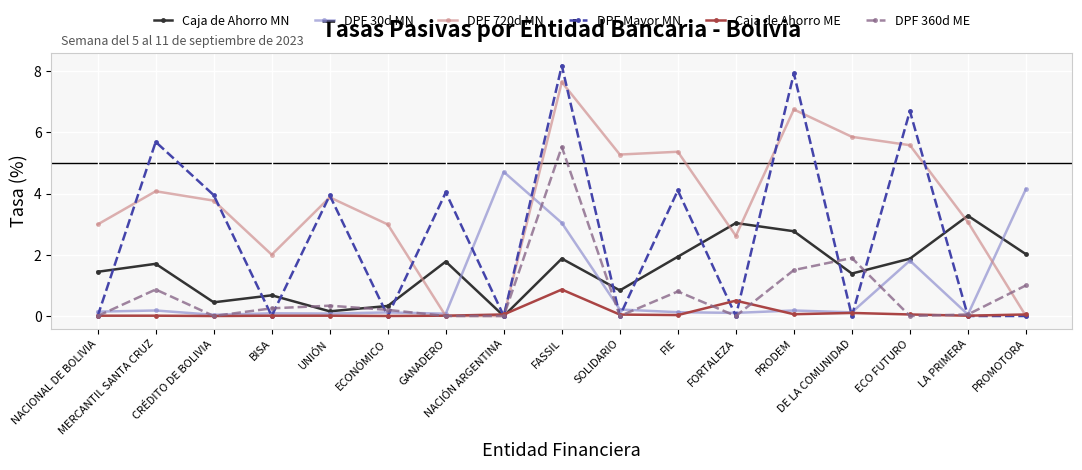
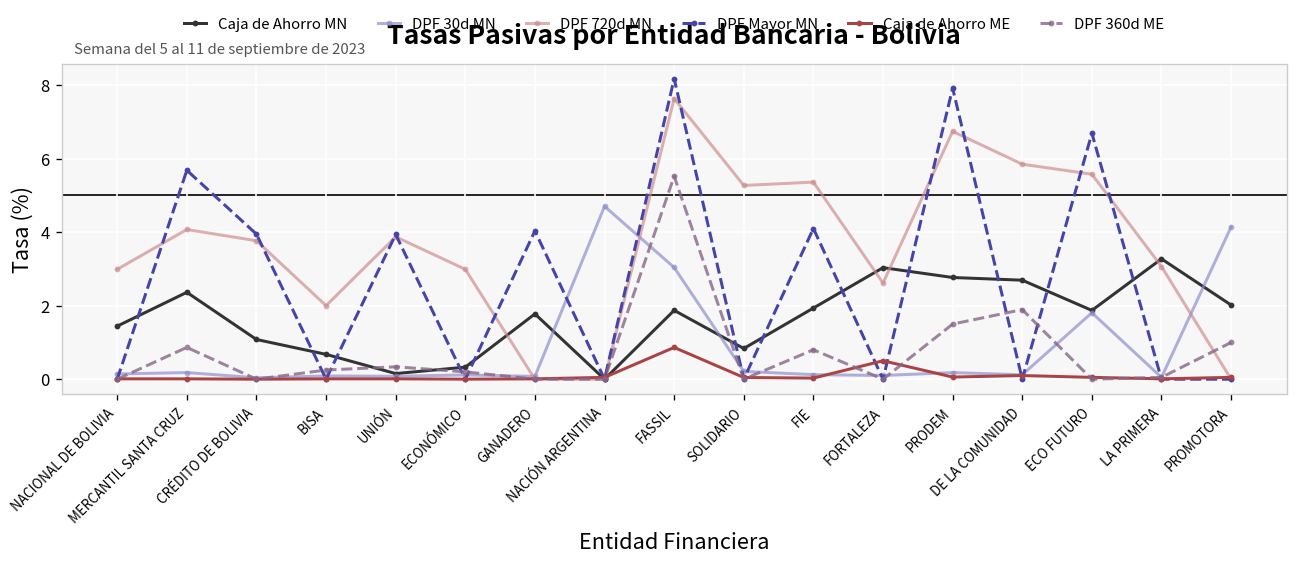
  {
    "Caja de Ahorro MN": {
      "NACIONAL DE BOLIVIA": 1.4,
-     "MERCANTIL SANTA CRUZ": 1.7,
-     "CRÉDITO DE BOLIVIA": 0.4,
+     "MERCANTIL SANTA CRUZ": 2.4,
+     "CRÉDITO DE BOLIVIA": 1.1,
      "BISA": 0.7,
      "ECONÓMICO": 0.3,
      "GANADERO": 1.8,
      "FASSIL": 1.9,
      "SOLIDARIO": 0.8,
      "FIE": 1.9,
      "FORTALEZA": 3.0,
      "PRODEM": 2.8,
-     "DE LA COMUNIDAD": 1.4,
+     "DE LA COMUNIDAD": 2.7,
      "LA PRIMERA": 3.3,
      "PROMOTORA": 2.0
    },
    "DPF 30d MN": {
      "NACIONAL DE BOLIVIA": 0.1,
      "MERCANTIL SANTA CRUZ": 0.2,
      "NACIÓN ARGENTINA": 4.7,
      "FASSIL": 3.0,
      "SOLIDARIO": 0.2,
      "FIE": 0.1,
      "FORTALEZA": 0.1,
      "PRODEM": 0.2,
      "PROMOTORA": 4.1
    },
    "DPF 720d MN": {
      "NACIONAL DE BOLIVIA": 3.0,
      "MERCANTIL SANTA CRUZ": 4.1,
      "CRÉDITO DE BOLIVIA": 3.8,
      "BISA": 2.0,
      "ECONÓMICO": 3.0,
      "FASSIL": 7.6,
      "SOLIDARIO": 5.3,
      "FIE": 5.4,
      "FORTALEZA": 2.6,
      "PRODEM": 6.7,
      "DE LA COMUNIDAD": 5.9,
      "ECO FUTURO": 5.6,
      "LA PRIMERA": 3.1
    },
    "DPF Mayor MN": {
      "MERCANTIL SANTA CRUZ": 5.7,
      "CRÉDITO DE BOLIVIA": 3.9,
      "GANADERO": 4.0,
      "FASSIL": 8.2,
      "FIE": 4.1,
      "PRODEM": 7.9,
      "DE LA COMUNIDAD": 0.0,
      "ECO FUTURO": 6.7
    },
    "Caja de Ahorro ME": {
      "MERCANTIL SANTA CRUZ": 0.0,
      "FASSIL": 0.9,
      "FIE": 0.0,
      "FORTALEZA": 0.5,
      "PRODEM": 0.1
    },
    "DPF 360d ME": {
      "MERCANTIL SANTA CRUZ": 0.9,
      "BISA": 0.3,
      "UNIÓN": 0.3,
      "FASSIL": 5.5,
      "FIE": 0.8,
      "PRODEM": 1.5,
      "DE LA COMUNIDAD": 1.9,
      "PROMOTORA": 1.0
    }
  }
